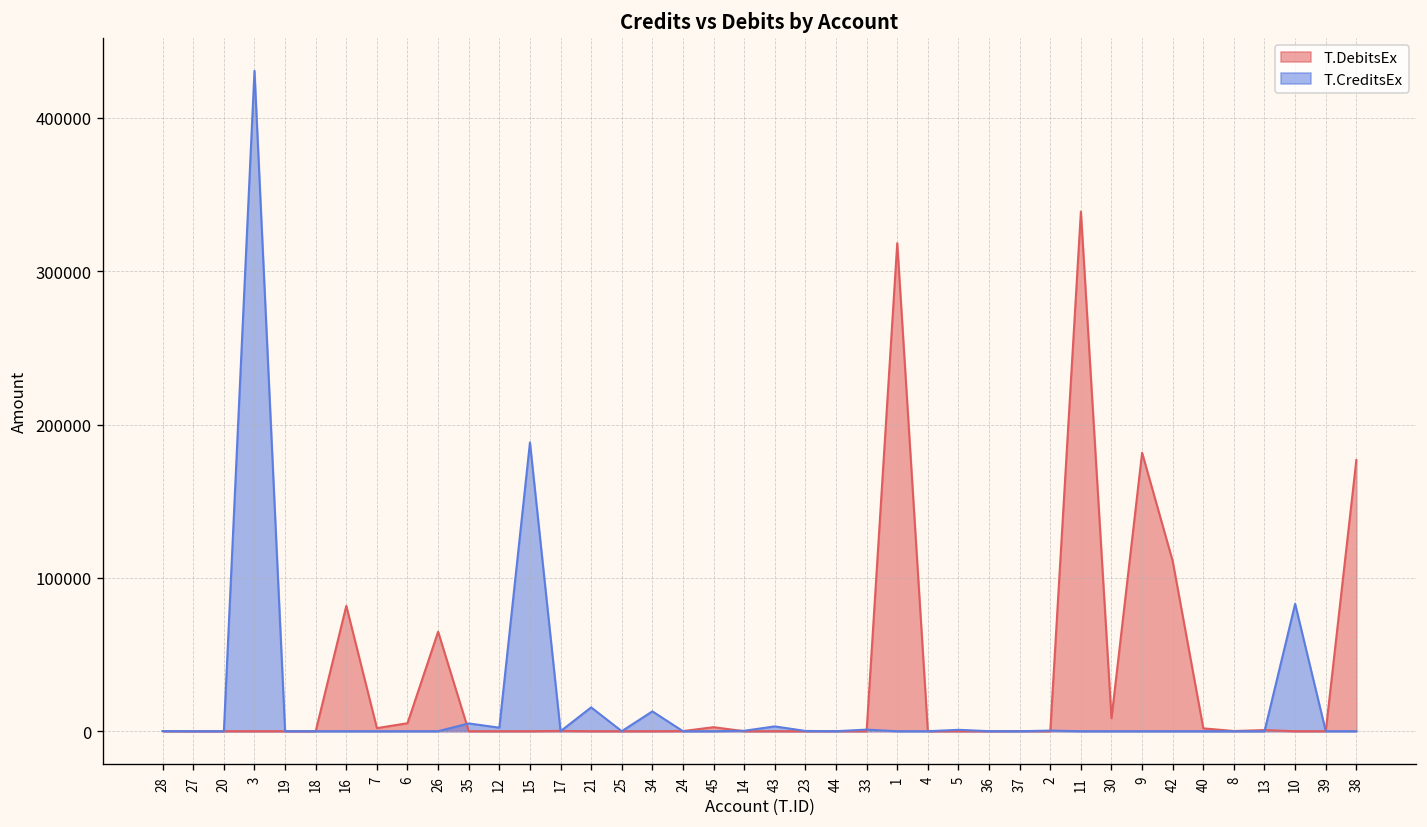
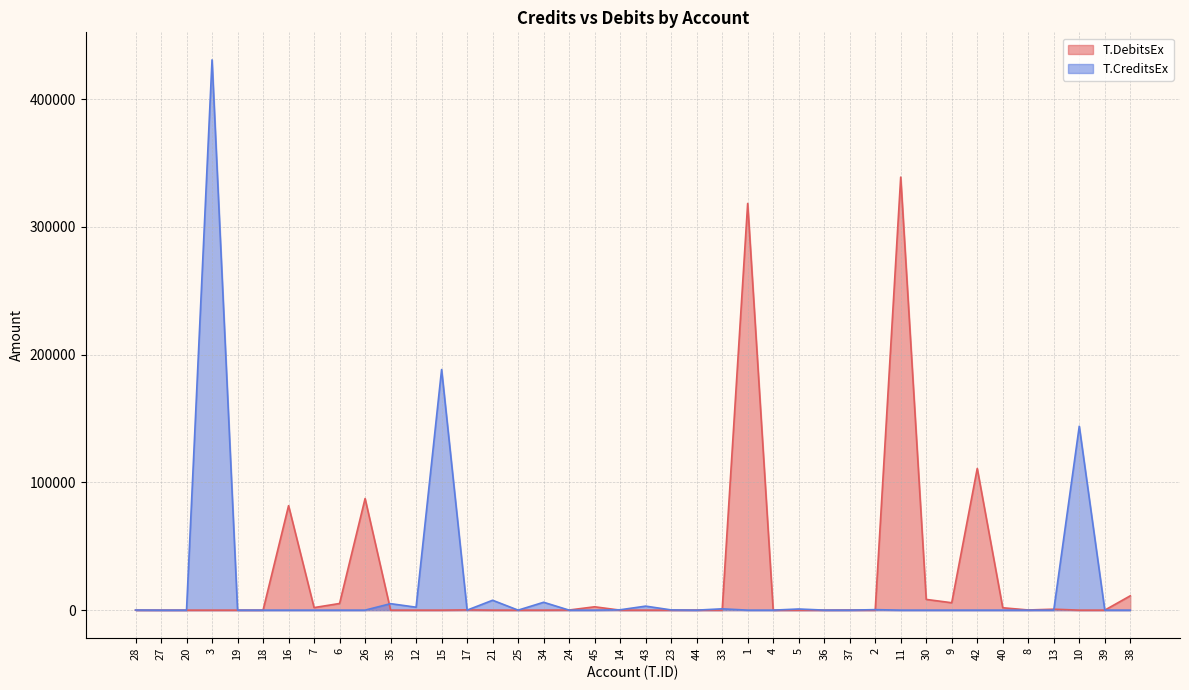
  {
    "T.DebitsEx": {
      "3": 0,
      "16": 82000,
      "6": 5000,
-     "26": 65000,
+     "26": 87000,
      "35": 0,
      "12": 0,
      "15": 0,
      "21": 0,
      "34": 0,
      "45": 3000,
      "43": 0,
      "1": 318000,
      "11": 339000,
      "30": 8000,
-     "9": 182000,
+     "9": 6000,
      "42": 111000,
      "10": 0,
-     "38": 177000
+     "38": 11000
    },
    "T.CreditsEx": {
      "3": 431000,
      "16": 0,
      "6": 0,
      "26": 0,
      "35": 5000,
      "12": 2000,
      "15": 188000,
-     "21": 16000,
-     "34": 13000,
+     "21": 8000,
+     "34": 6000,
      "45": 0,
      "43": 3000,
      "1": 0,
      "11": 0,
      "30": 0,
      "9": 0,
      "42": 0,
-     "10": 83000,
+     "10": 144000,
      "38": 0
    }
  }
